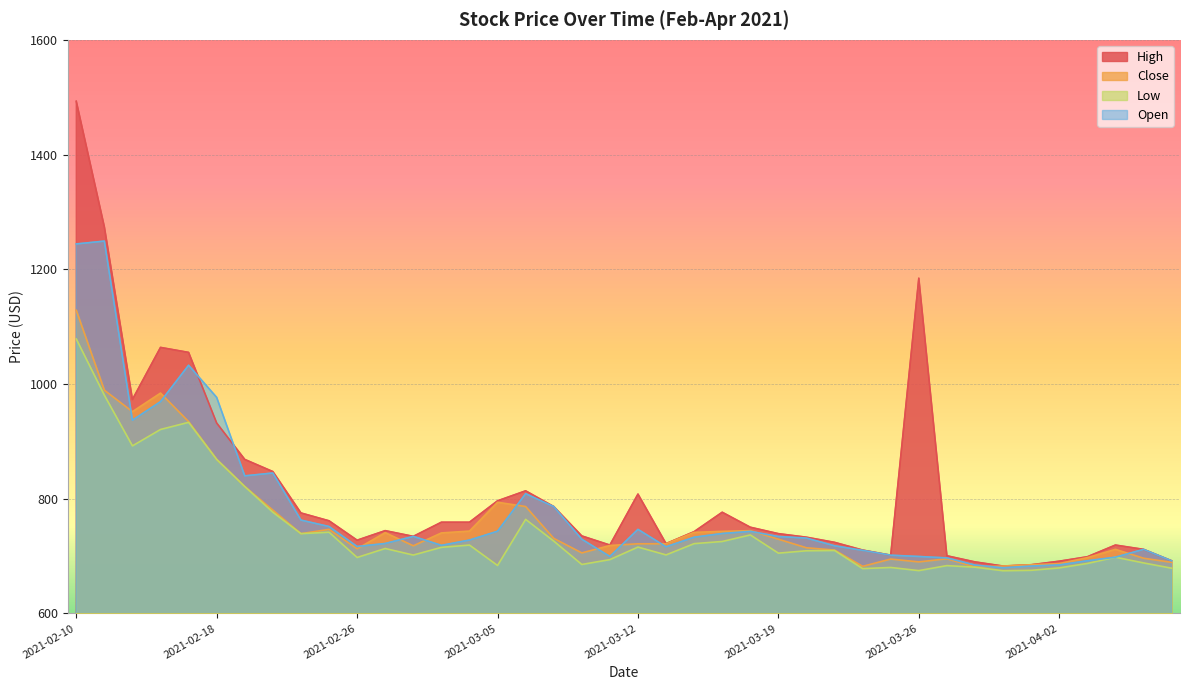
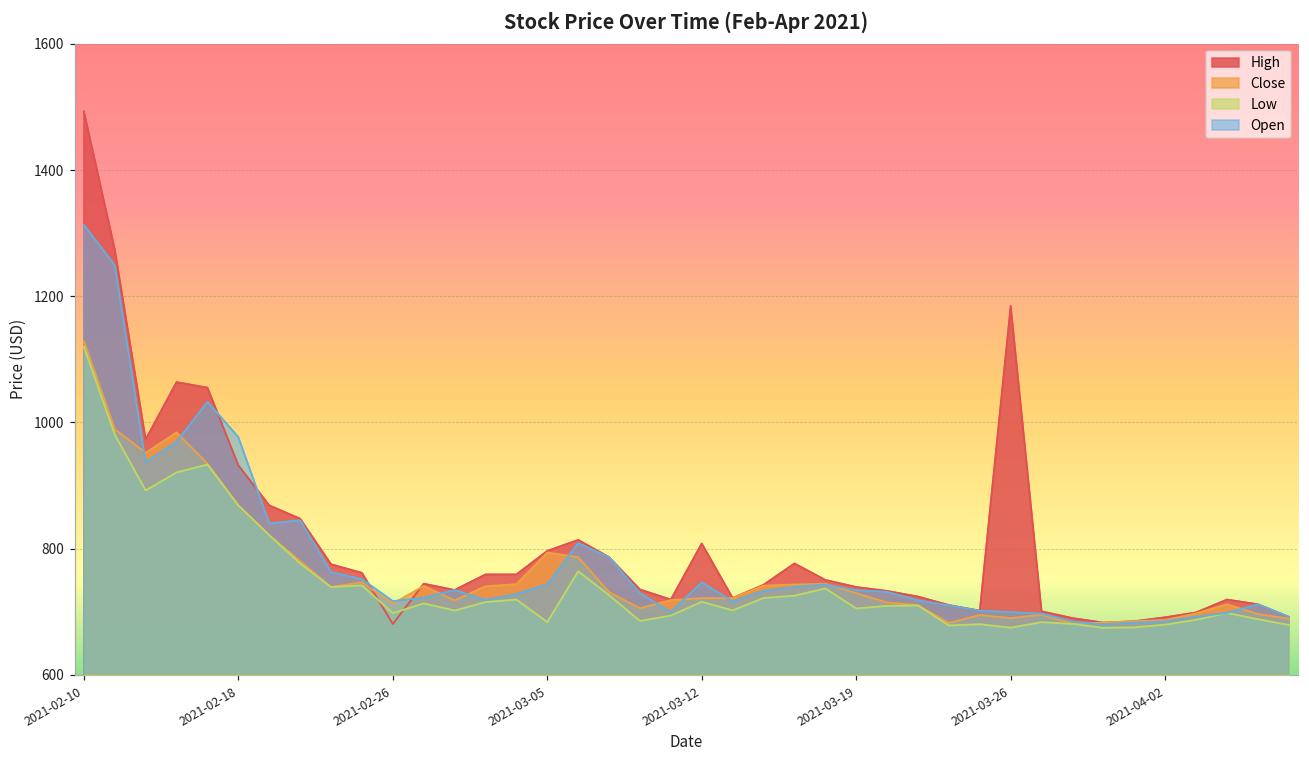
  {
    "High": {
      "2021-02-10": 1490,
      "2021-02-18": 930,
-     "2021-02-26": 730,
+     "2021-02-26": 680,
      "2021-03-12": 810,
      "2021-03-19": 740,
      "2021-03-26": 1180
    },
    "Close": {
      "2021-02-10": 1130,
      "2021-03-12": 720,
      "2021-03-19": 730,
      "2021-03-26": 690
    },
    "Low": {
-     "2021-02-10": 1080,
+     "2021-02-10": 1120,
      "2021-02-26": 700,
      "2021-03-05": 680,
      "2021-03-12": 720,
      "2021-03-19": 710,
      "2021-03-26": 670,
      "2021-04-02": 680
    },
    "Open": {
-     "2021-02-10": 1240,
+     "2021-02-10": 1310,
      "2021-02-18": 980,
      "2021-03-05": 740,
      "2021-03-12": 750,
      "2021-03-19": 730,
      "2021-03-26": 700
    }
  }
